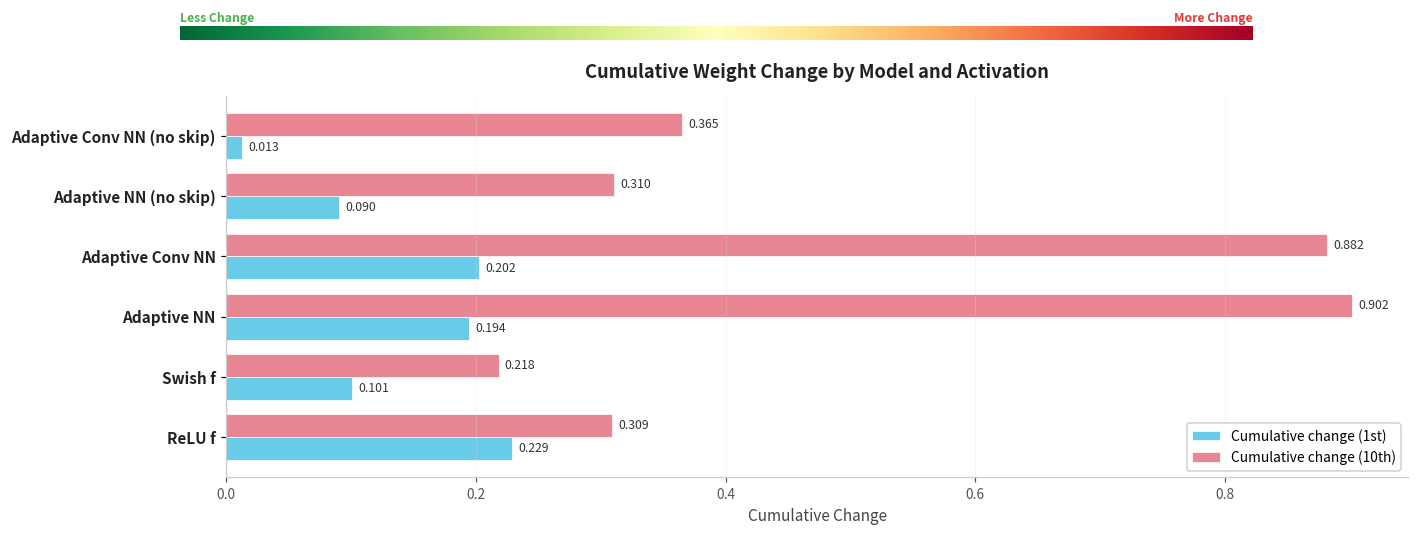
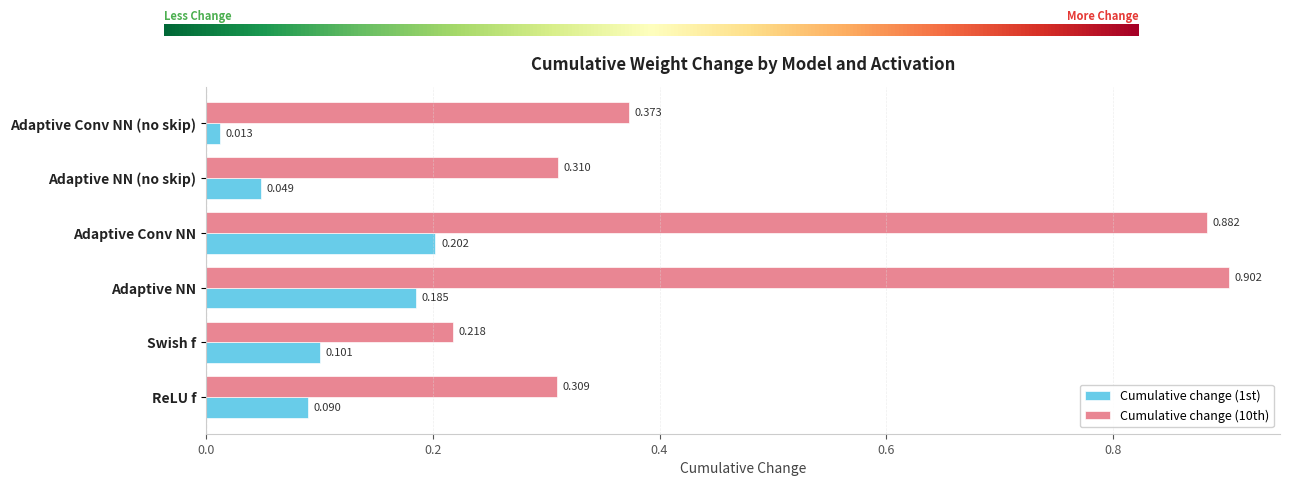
  {
    "Cumulative change (1st)": {
      "Adaptive Conv NN (no skip)": 0.013,
-     "Adaptive NN (no skip)": 0.090,
+     "Adaptive NN (no skip)": 0.049,
      "Adaptive Conv NN": 0.202,
-     "Adaptive NN": 0.194,
+     "Adaptive NN": 0.185,
      "Swish f": 0.101,
-     "ReLU f": 0.229
+     "ReLU f": 0.090
    },
    "Cumulative change (10th)": {
-     "Adaptive Conv NN (no skip)": 0.365,
+     "Adaptive Conv NN (no skip)": 0.373,
      "Adaptive NN (no skip)": 0.310,
      "Adaptive Conv NN": 0.882,
      "Adaptive NN": 0.902,
      "Swish f": 0.218,
      "ReLU f": 0.309
    }
  }
